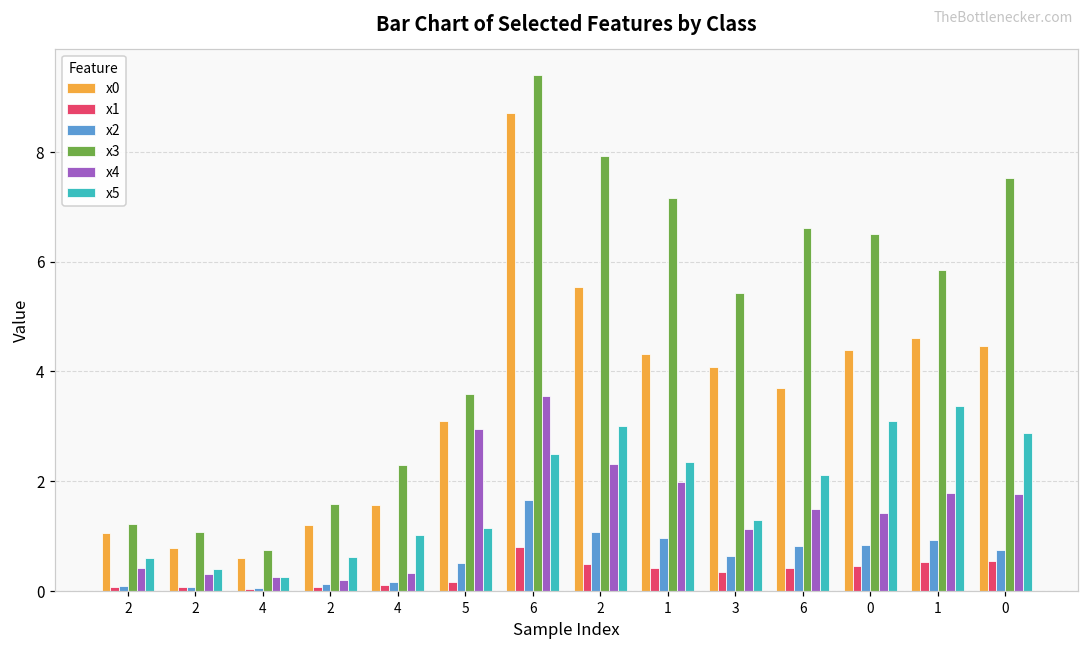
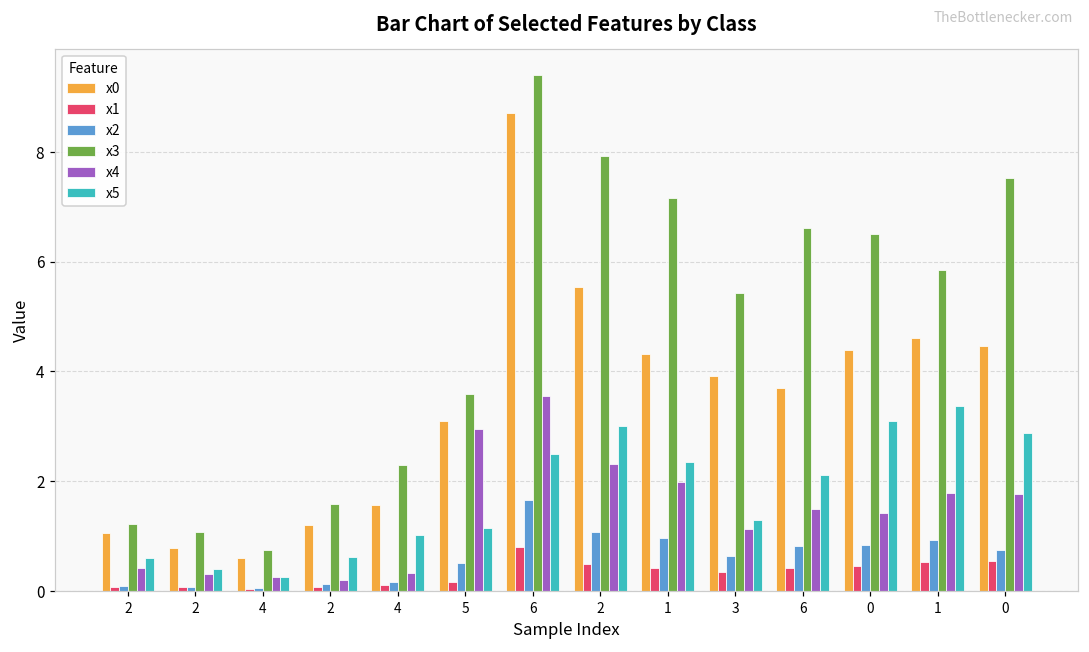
  {
    "x0": {
      "5": 3.1,
-     "3": 4.1
+     "3": 3.9
    },
    "x1": {
      "5": 0.2,
      "3": 0.3
    },
    "x3": {
      "5": 3.6,
      "3": 5.4
    },
    "x4": {
      "5": 3.0,
      "3": 1.1
    }
  }
